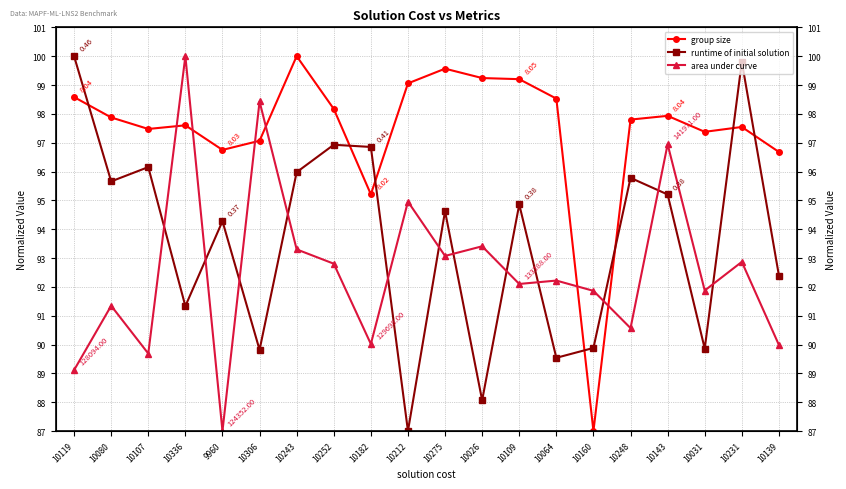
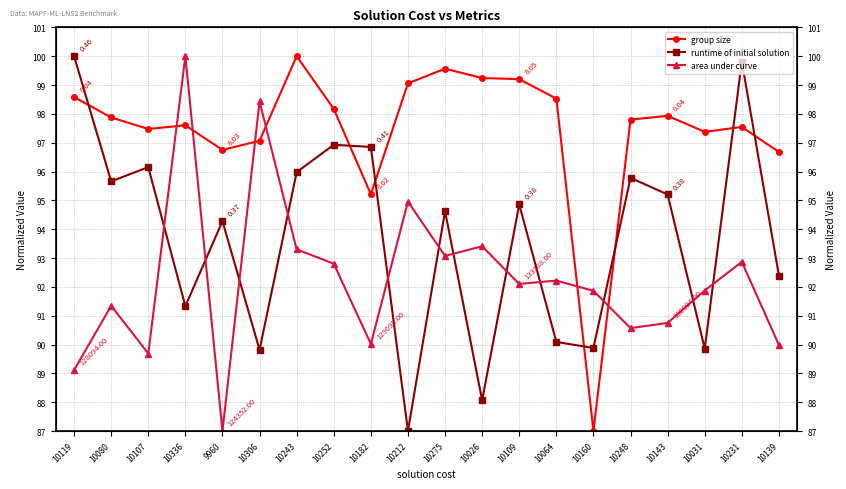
  {
    "group size": {
      "10080": 97.9,
      "10107": 97.5,
      "10336": 97.6,
      "10306": 97.1,
      "10243": 100.0,
      "10252": 98.2,
      "10212": 99.1,
      "10275": 99.6,
      "10026": 99.2,
      "10064": 98.5,
      "10160": 87.0,
      "10248": 97.8,
      "10231": 97.5,
      "10139": 96.7
    },
    "runtime of initial solution": {
      "10080": 95.7,
      "10107": 96.2,
      "10336": 91.3,
      "10306": 89.8,
      "10243": 96.0,
      "10252": 96.9,
      "10212": 87.0,
      "10275": 94.6,
      "10026": 88.1,
-     "10064": 89.5,
+     "10064": 90.1,
      "10160": 89.9,
      "10248": 95.8,
      "10031": 89.9,
      "10139": 92.4
    },
    "area under curve": {
-     "10143": 141971.00
+     "10143": 130994.00
    }
  }
